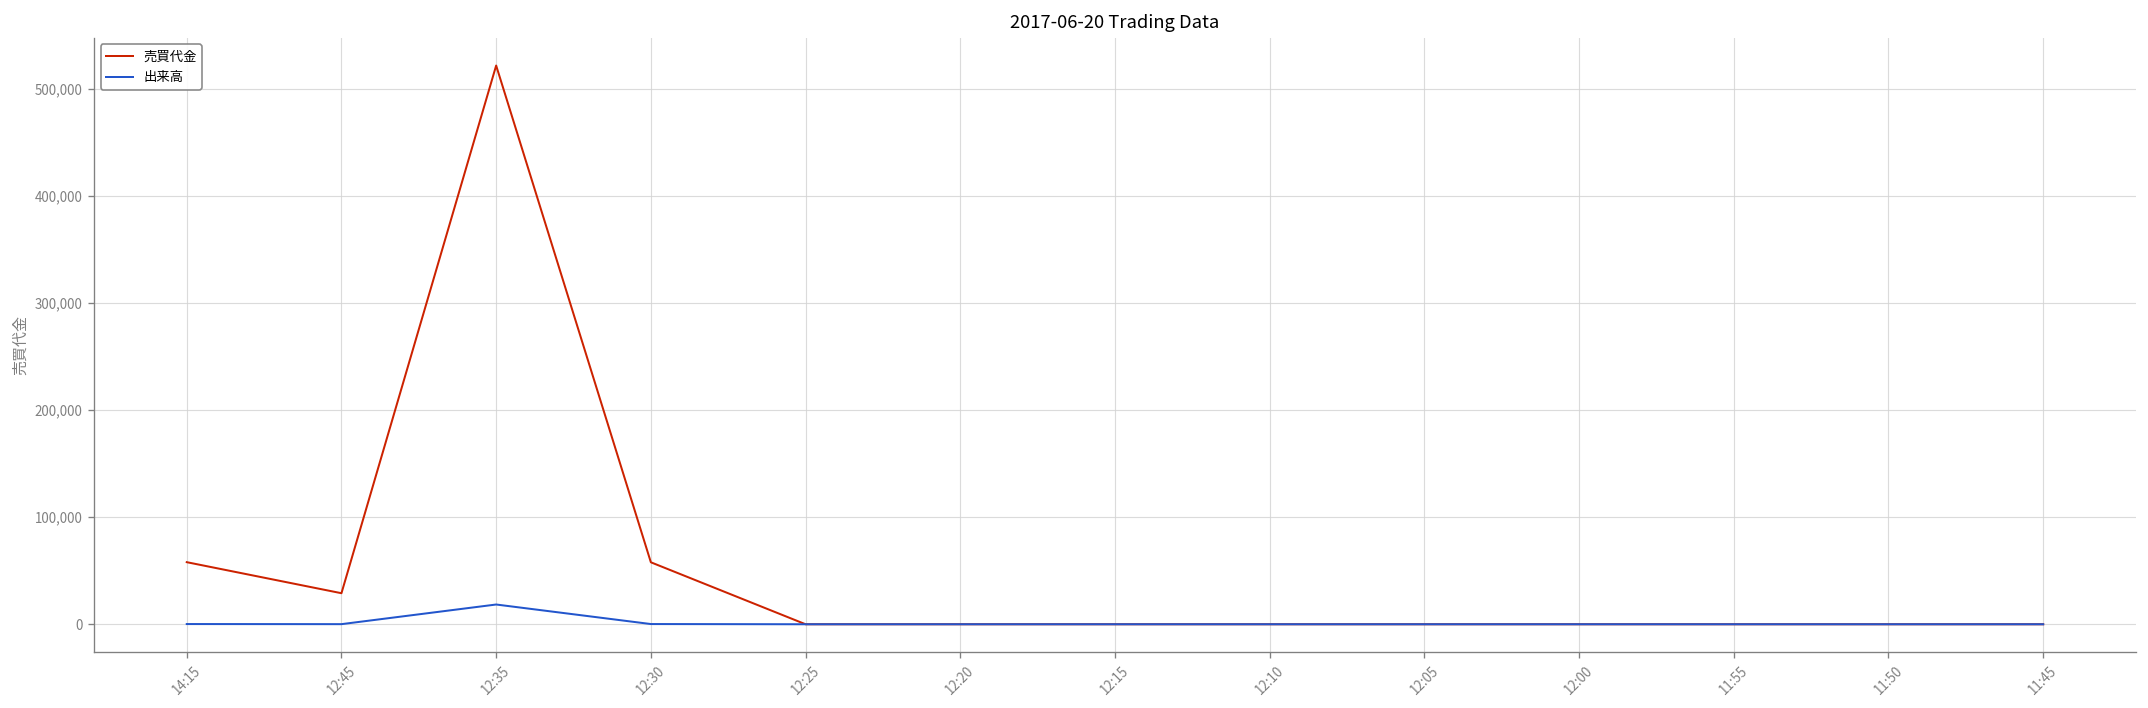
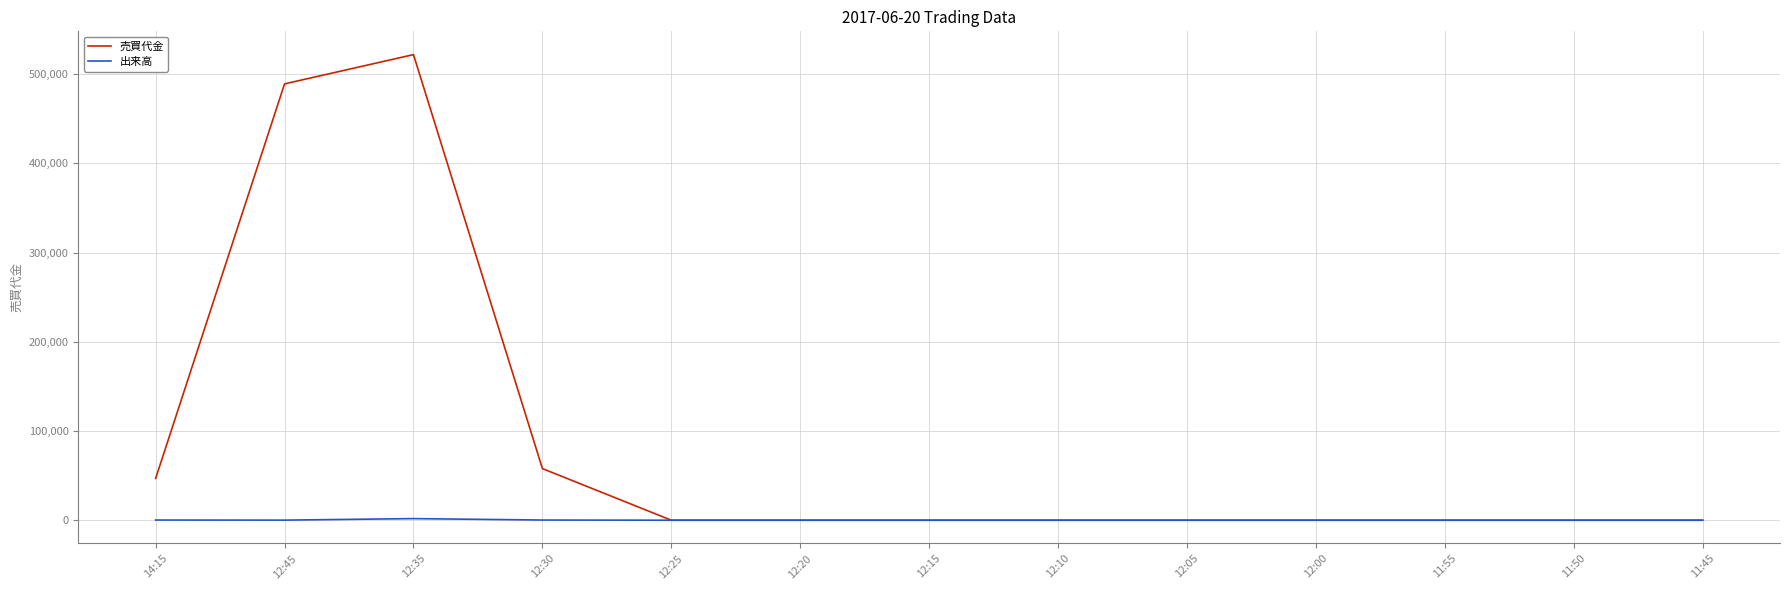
  {
    "売買代金": {
-     "14:15": "60,000",
-     "12:45": "30,000",
+     "14:15": "50,000",
+     "12:45": "490,000",
      "12:35": "520,000",
      "12:30": "60,000"
    },
    "出来高": {
      "14:15": "0",
      "12:45": "0",
-     "12:35": "20,000",
+     "12:35": "0",
      "12:30": "0"
    }
  }
